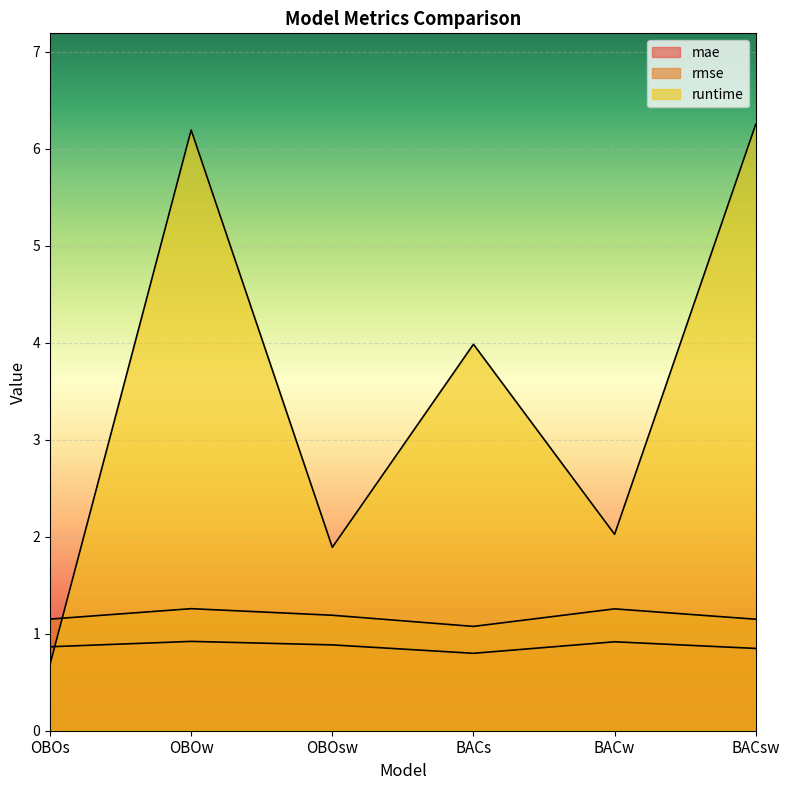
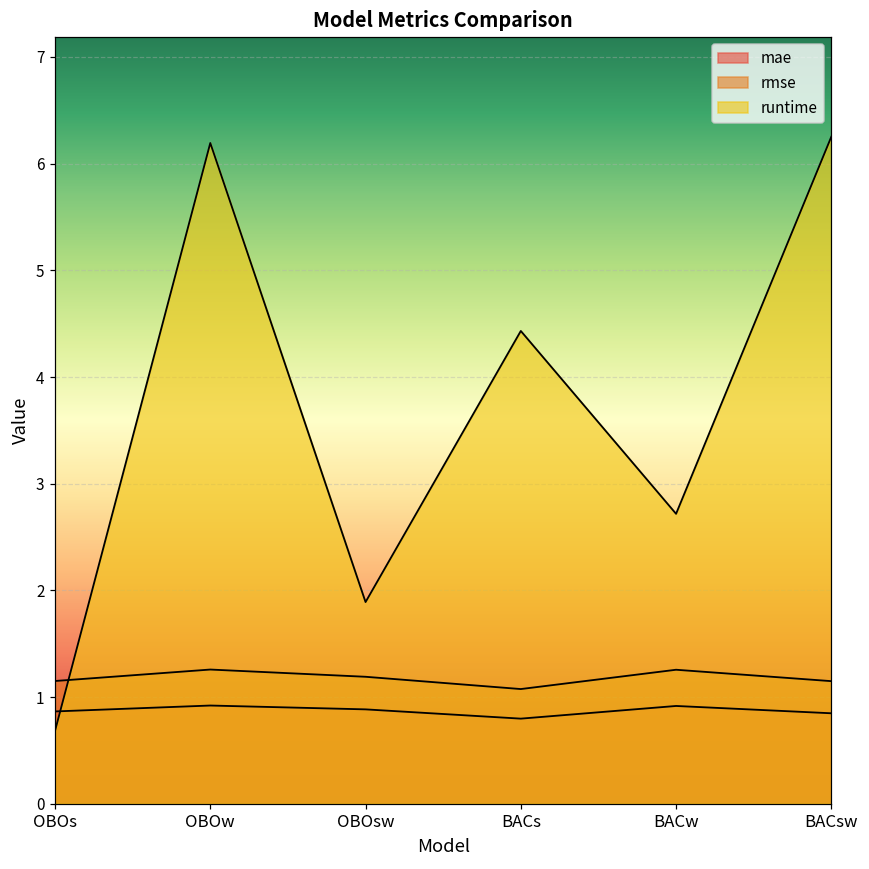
  {
    "runtime": {
      "OBOs": 0.7,
      "OBOw": 6.2,
      "OBOsw": 1.9,
-     "BACs": 4.0,
-     "BACw": 2.0,
+     "BACs": 4.4,
+     "BACw": 2.7,
      "BACsw": 6.3
    }
  }
